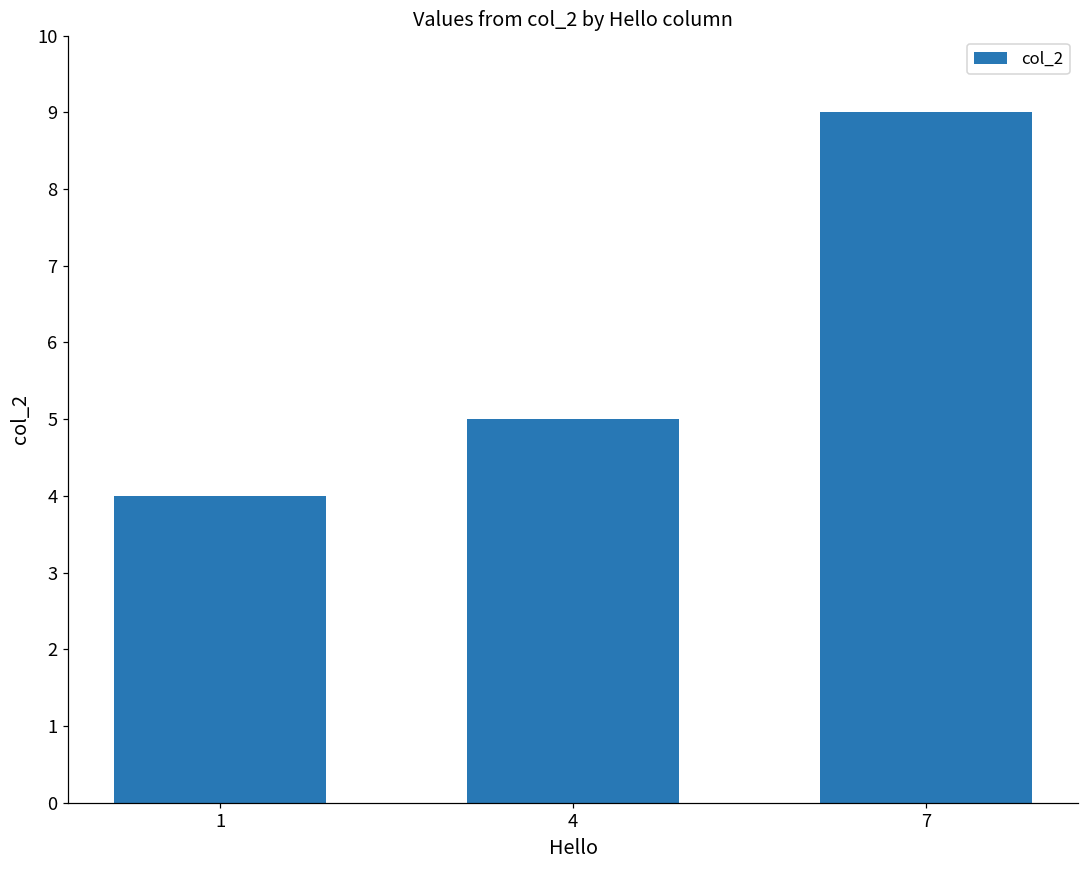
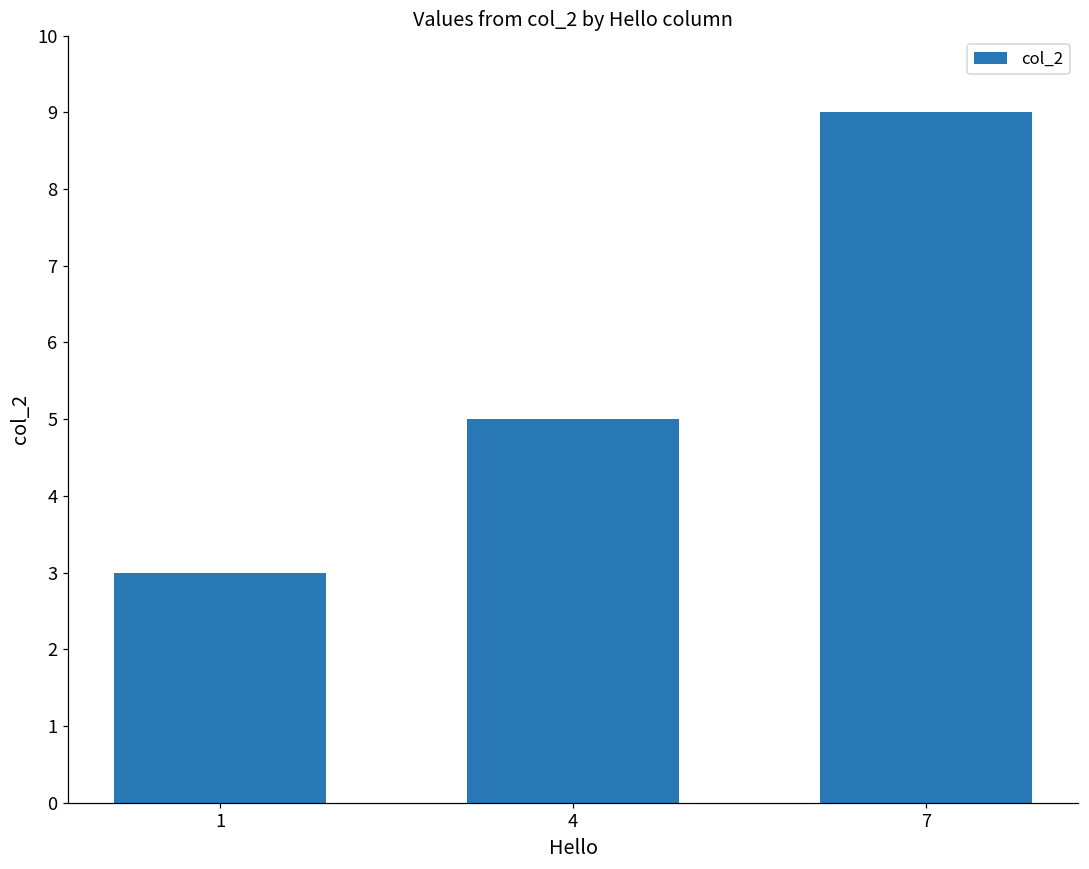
  {
-   "1": 4,
+   "1": 3,
    "4": 5,
    "7": 9
  }
